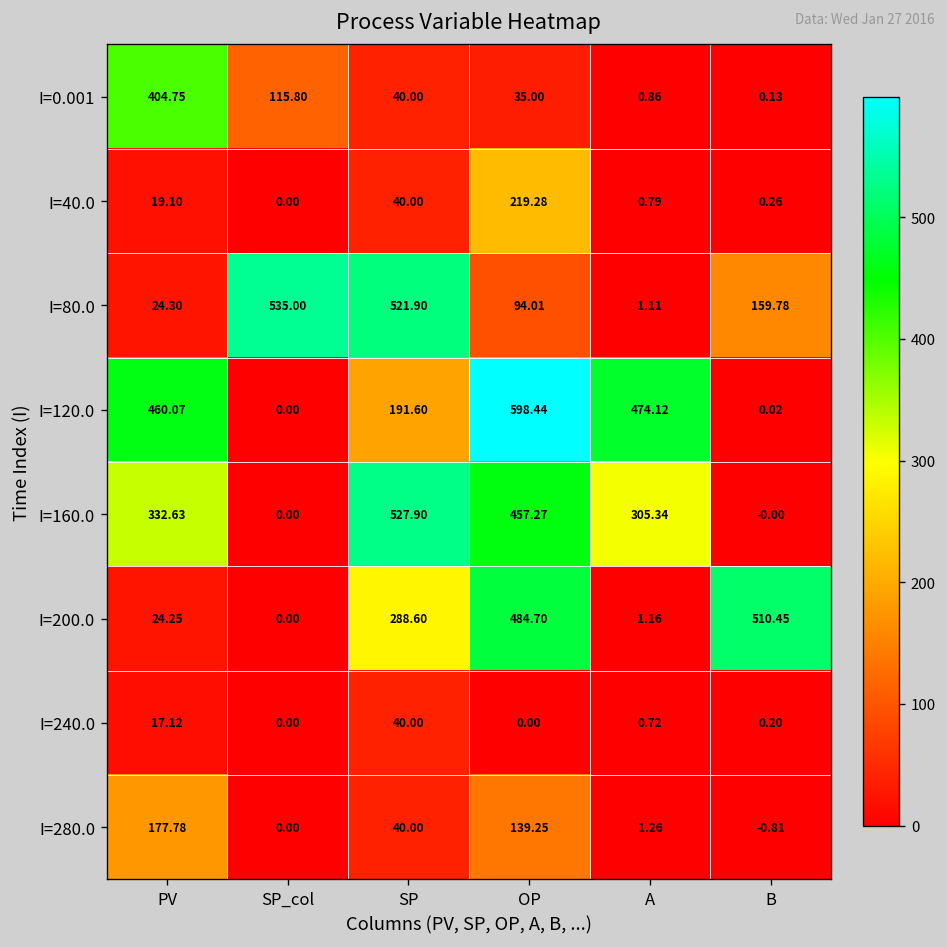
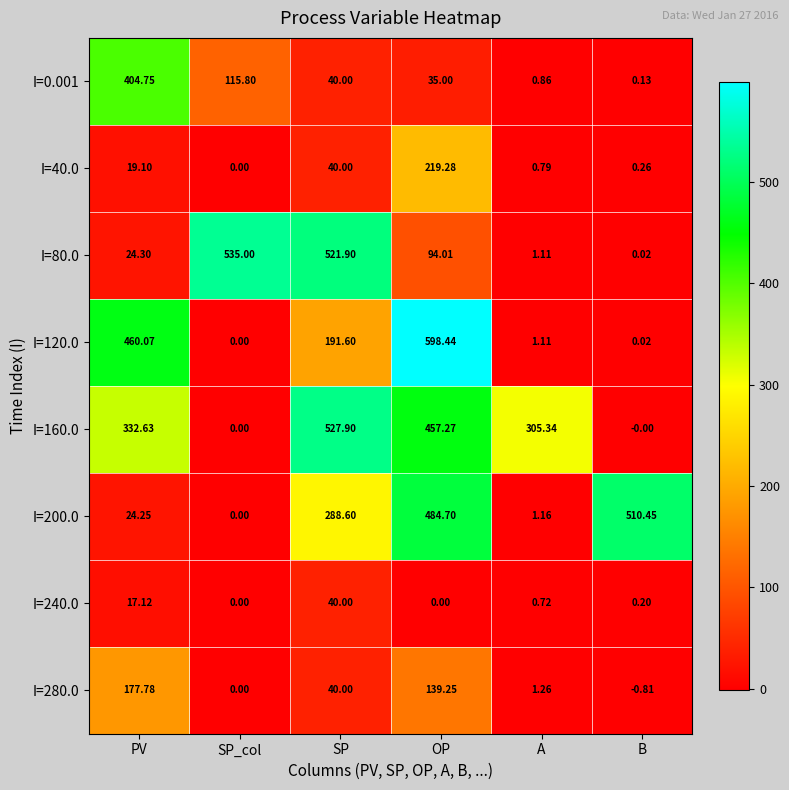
  {
    "I=0.001": {
      "PV": 404.75,
      "SP_col": 115.80,
      "SP": 40.00,
      "OP": 35.00,
      "A": 0.86,
      "B": 0.13
    },
    "I=40.0": {
      "PV": 19.10,
      "SP_col": 0.00,
      "SP": 40.00,
      "OP": 219.28,
      "A": 0.79,
      "B": 0.26
    },
    "I=80.0": {
      "PV": 24.30,
      "SP_col": 535.00,
      "SP": 521.90,
      "OP": 94.01,
      "A": 1.11,
-     "B": 159.78
+     "B": 0.02
    },
    "I=120.0": {
      "PV": 460.07,
      "SP_col": 0.00,
      "SP": 191.60,
      "OP": 598.44,
-     "A": 474.12,
+     "A": 1.11,
      "B": 0.02
    },
    "I=160.0": {
      "PV": 332.63,
      "SP_col": 0.00,
      "SP": 527.90,
      "OP": 457.27,
      "A": 305.34,
      "B": -0.00
    },
    "I=200.0": {
      "PV": 24.25,
      "SP_col": 0.00,
      "SP": 288.60,
      "OP": 484.70,
      "A": 1.16,
      "B": 510.45
    },
    "I=240.0": {
      "PV": 17.12,
      "SP_col": 0.00,
      "SP": 40.00,
      "OP": 0.00,
      "A": 0.72,
      "B": 0.20
    },
    "I=280.0": {
      "PV": 177.78,
      "SP_col": 0.00,
      "SP": 40.00,
      "OP": 139.25,
      "A": 1.26,
      "B": -0.81
    }
  }
